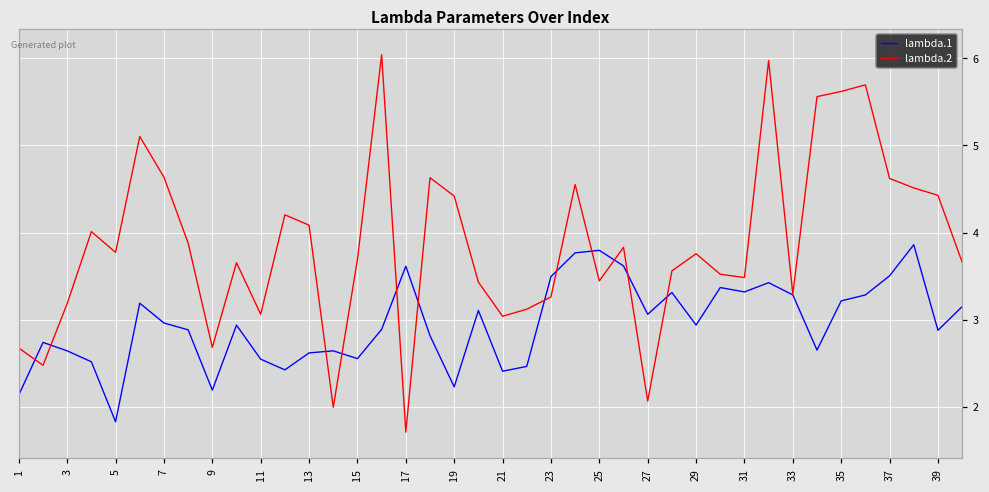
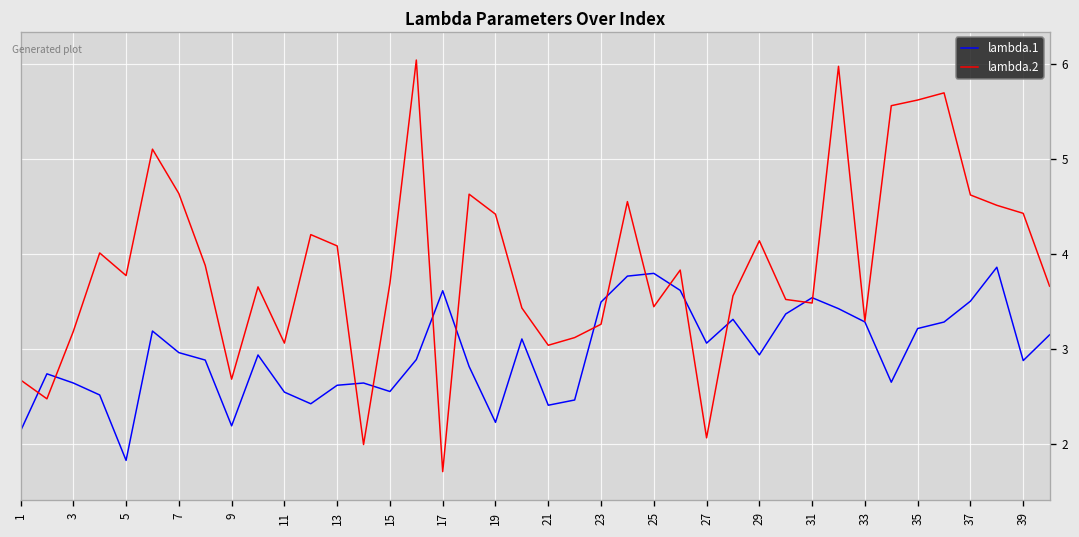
  {
    "lambda.1": {
      "1": 2.1,
      "3": 2.6,
      "5": 1.8,
      "7": 3.0,
      "9": 2.2,
      "11": 2.5,
      "13": 2.6,
      "15": 2.6,
      "17": 3.6,
      "19": 2.2,
      "21": 2.4,
      "23": 3.5,
      "25": 3.8,
      "27": 3.1,
      "29": 2.9,
-     "31": 3.3,
+     "31": 3.5,
      "35": 3.2,
      "37": 3.5,
      "39": 2.9
    },
    "lambda.2": {
      "1": 2.7,
      "3": 3.2,
      "5": 3.8,
      "7": 4.6,
      "9": 2.7,
      "11": 3.1,
      "13": 4.1,
      "15": 3.7,
      "17": 1.7,
      "19": 4.4,
      "21": 3.0,
      "23": 3.3,
      "25": 3.4,
      "27": 2.1,
-     "29": 3.8,
+     "29": 4.1,
      "31": 3.5,
      "35": 5.6,
      "37": 4.6,
      "39": 4.4
    }
  }
